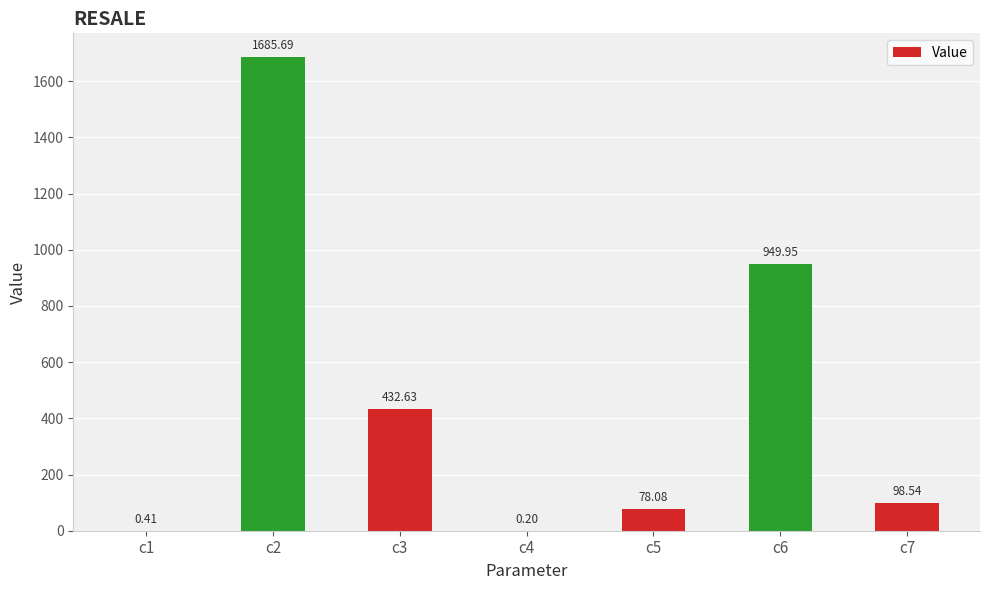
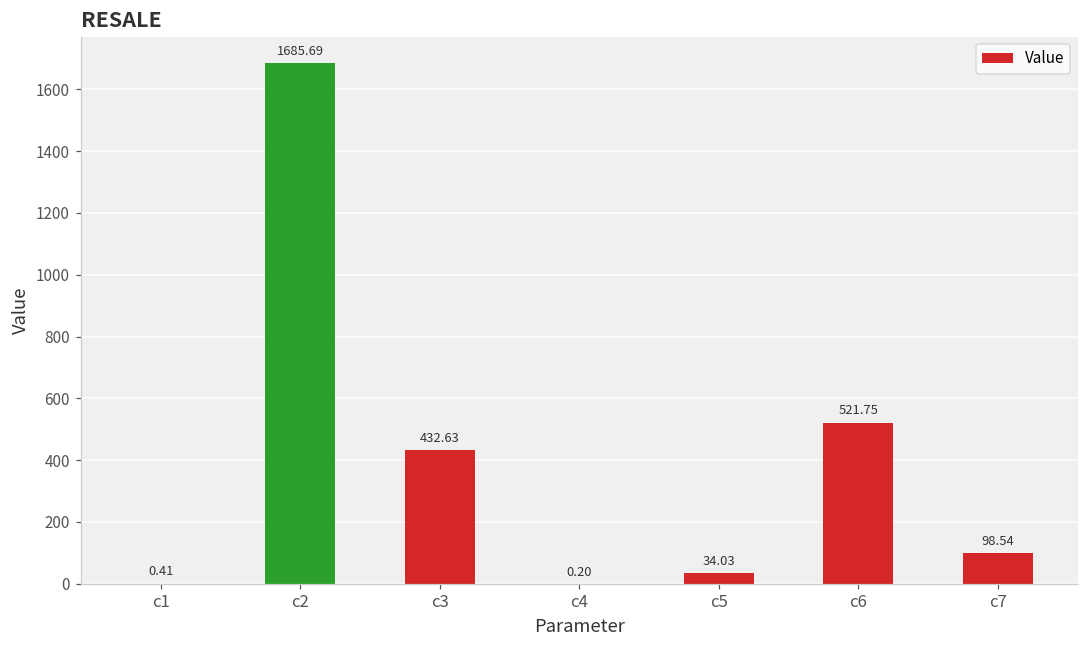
  {
    "c1": 0.41,
    "c2": 1685.69,
    "c3": 432.63,
    "c4": 0.20,
-   "c5": 78.08,
-   "c6": 949.95,
+   "c5": 34.03,
+   "c6": 521.75,
    "c7": 98.54
  }
